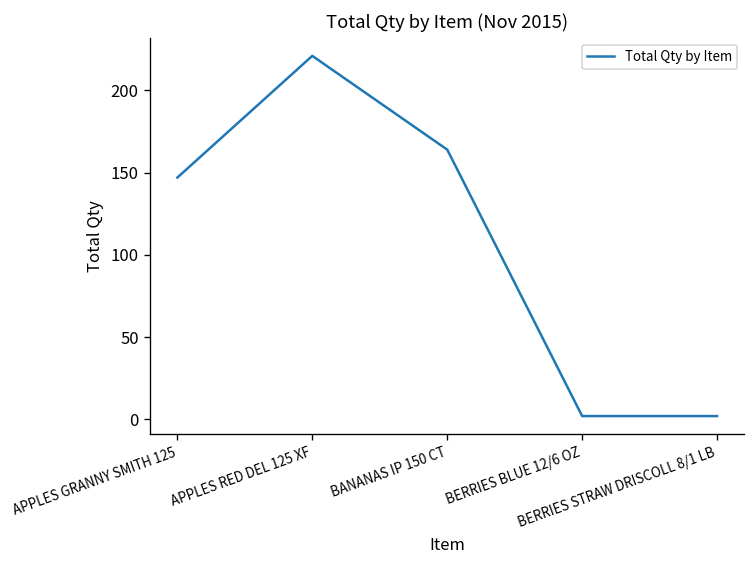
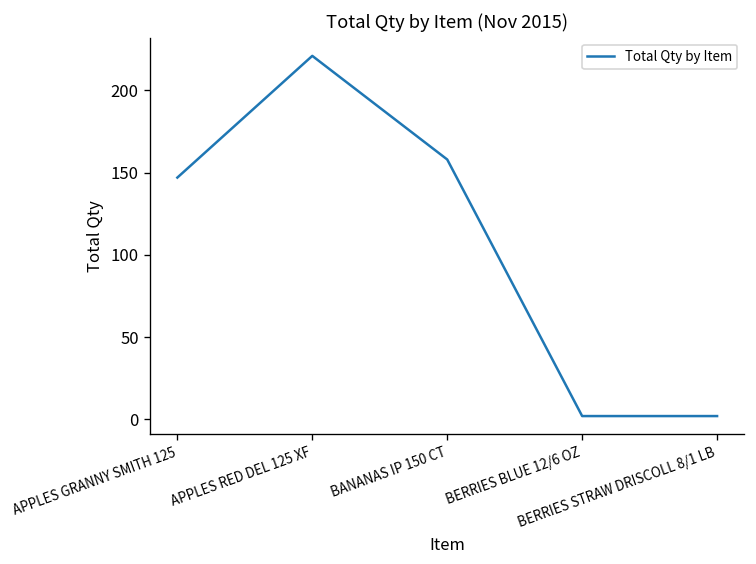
  {
    "APPLES GRANNY SMITH 125": 147,
    "APPLES RED DEL 125 XF": 221,
-   "BANANAS IP 150 CT": 164,
+   "BANANAS IP 150 CT": 158,
    "BERRIES BLUE 12/6 OZ": 2,
    "BERRIES STRAW DRISCOLL 8/1 LB": 2
  }
